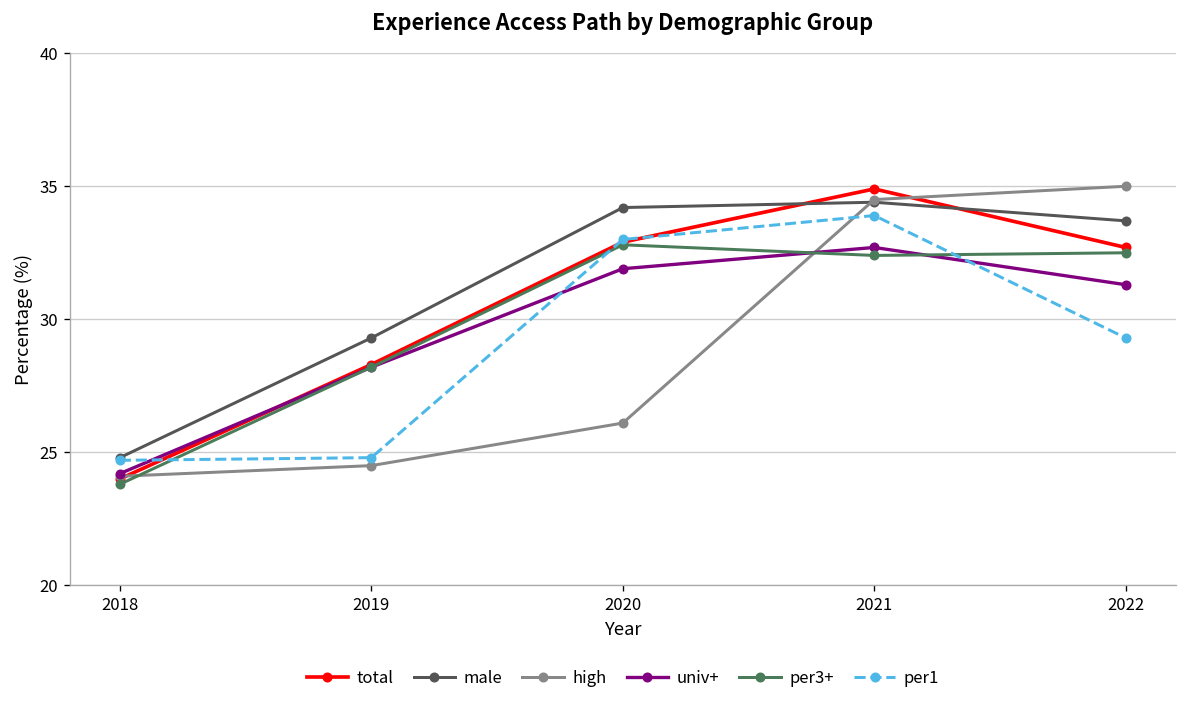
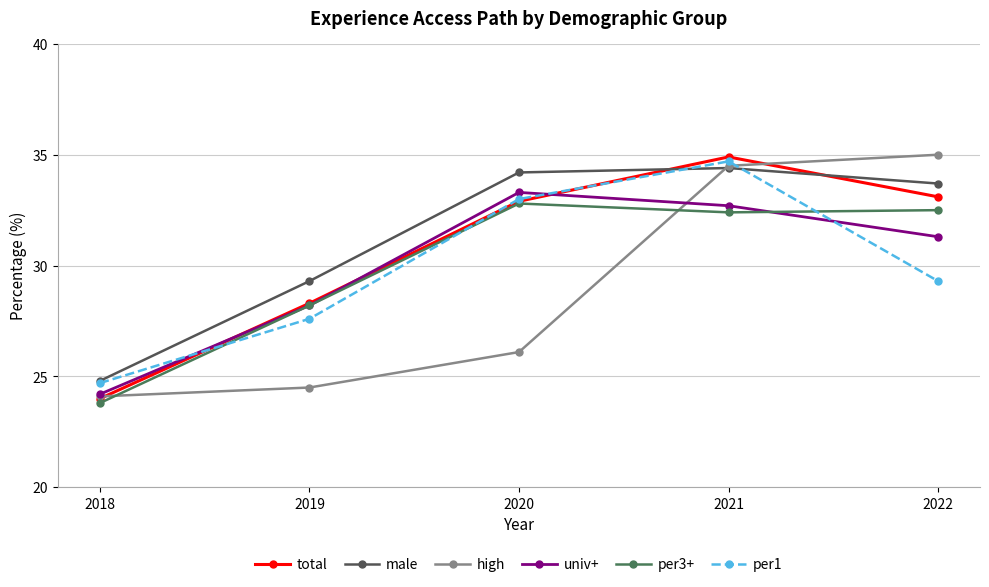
  {
    "total": {
      "2021": 34.9,
-     "2022": 32.7
+     "2022": 33.1
    },
    "high": {
      "2019": 24.5,
      "2020": 26.1,
      "2022": 35.0
    },
    "univ+": {
-     "2020": 31.9,
+     "2020": 33.3,
      "2021": 32.7,
      "2022": 31.3
    },
    "per1": {
-     "2019": 24.8,
-     "2021": 33.9,
+     "2019": 27.6,
+     "2021": 34.7,
      "2022": 29.3
    }
  }
